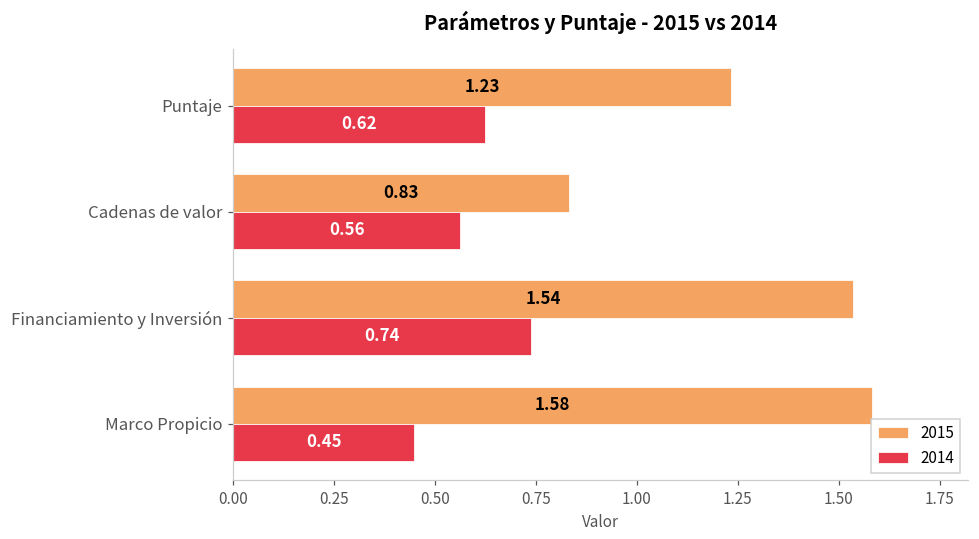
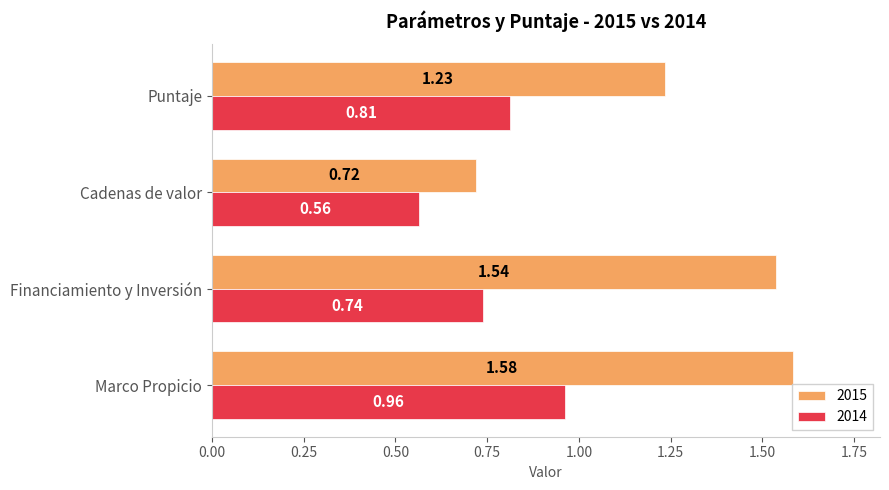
  {
    "2015": {
      "Puntaje": 1.23,
-     "Cadenas de valor": 0.83,
+     "Cadenas de valor": 0.72,
      "Financiamiento y Inversión": 1.54,
      "Marco Propicio": 1.58
    },
    "2014": {
-     "Puntaje": 0.62,
+     "Puntaje": 0.81,
      "Cadenas de valor": 0.56,
      "Financiamiento y Inversión": 0.74,
-     "Marco Propicio": 0.45
+     "Marco Propicio": 0.96
    }
  }
